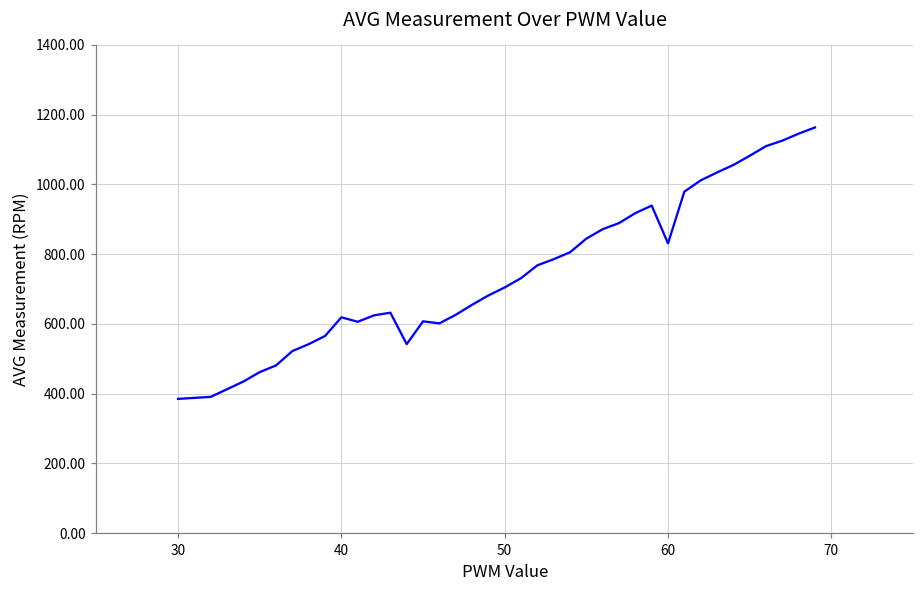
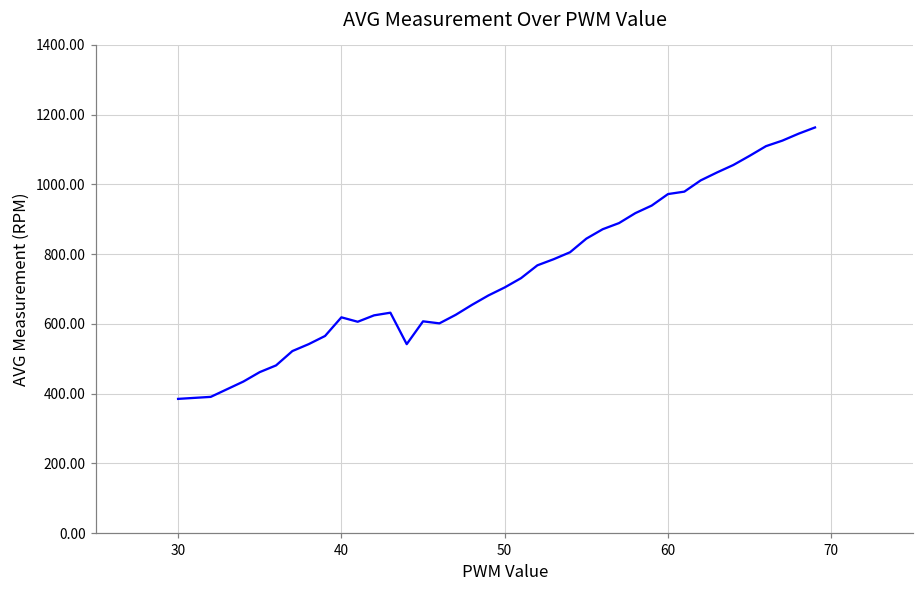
  {
    "30": 380,
    "40": 620,
    "50": 700,
-   "60": 830
+   "60": 970
  }
